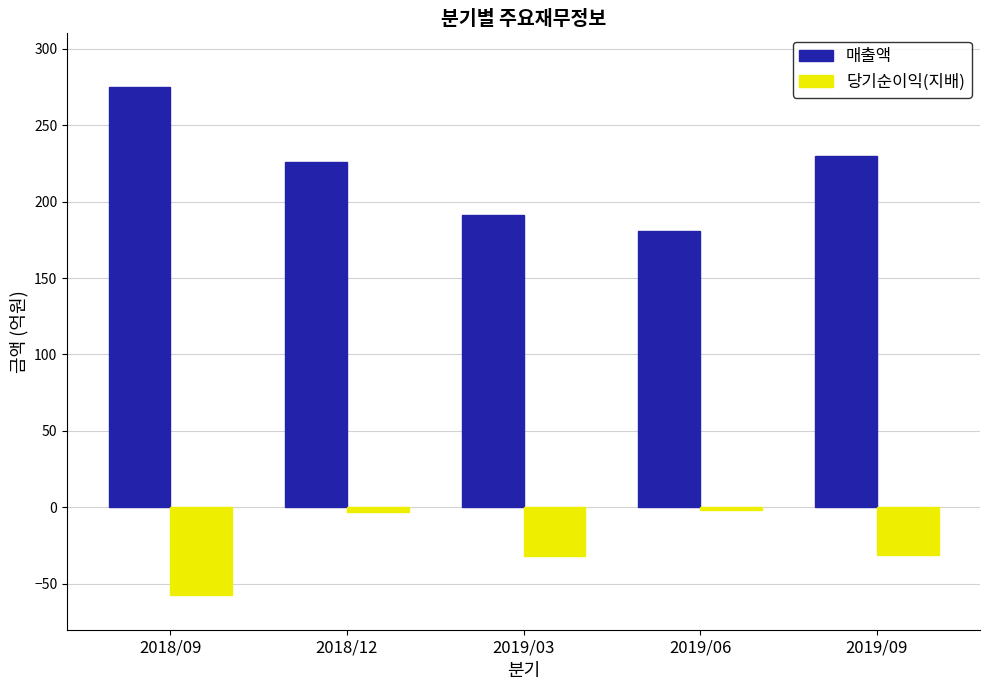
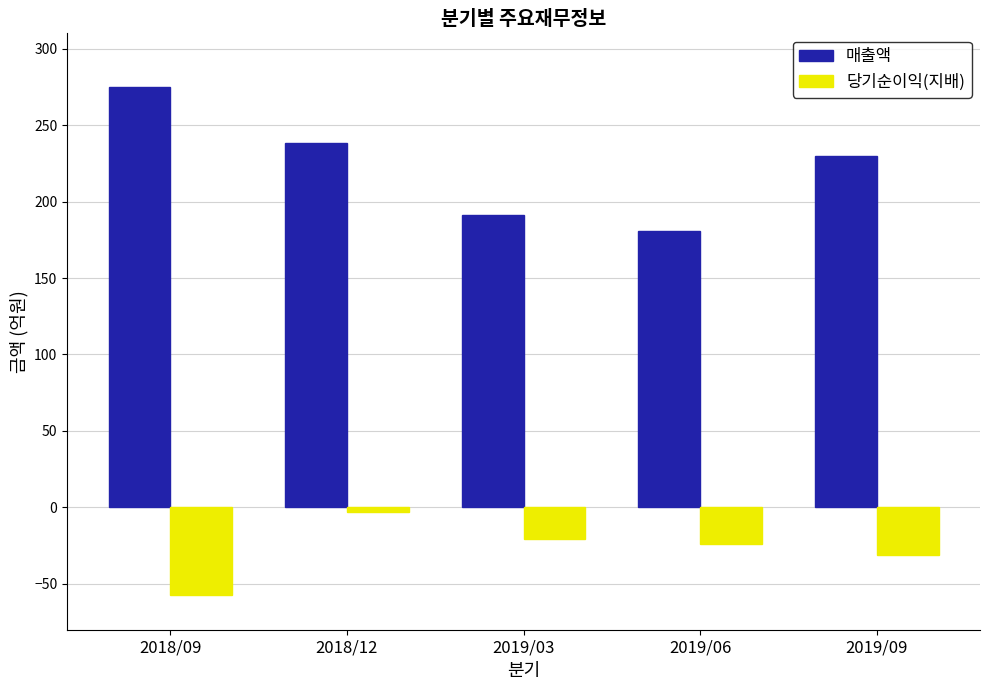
  {
    "매출액": {
      "2018/09": 275,
-     "2018/12": 226,
+     "2018/12": 238,
      "2019/03": 191,
      "2019/06": 181,
      "2019/09": 230
    },
    "당기순이익(지배)": {
      "2018/09": -57,
      "2018/12": -3,
-     "2019/03": -32,
-     "2019/06": -2,
+     "2019/03": -21,
+     "2019/06": -24,
      "2019/09": -31
    }
  }
